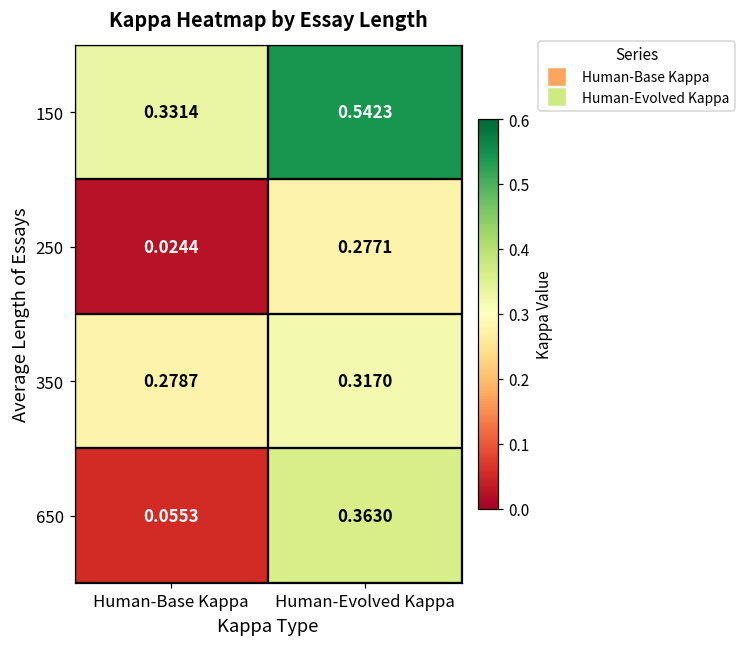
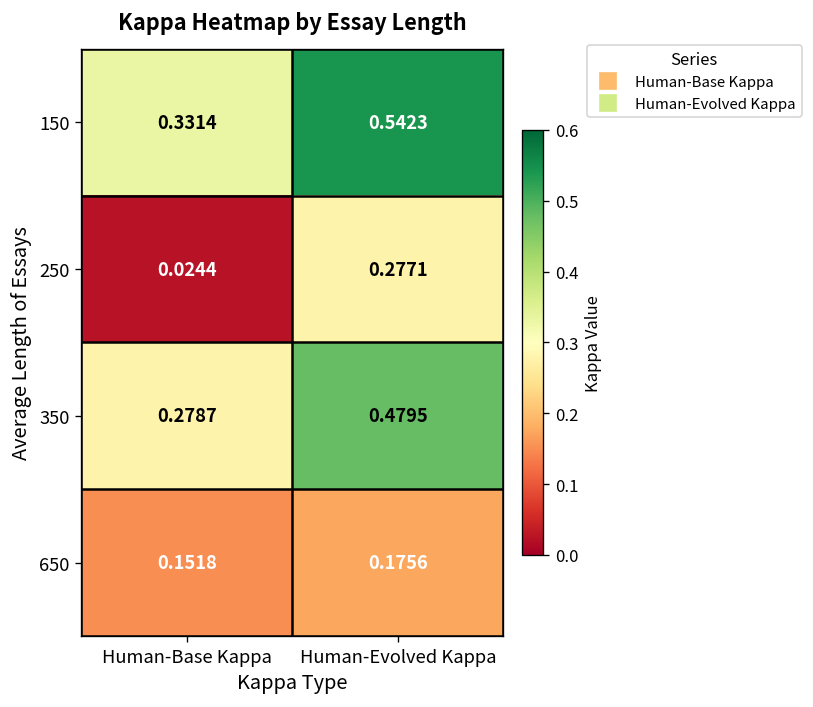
  {
    "150": {
      "Human-Base Kappa": 0.3314,
      "Human-Evolved Kappa": 0.5423
    },
    "250": {
      "Human-Base Kappa": 0.0244,
      "Human-Evolved Kappa": 0.2771
    },
    "350": {
      "Human-Base Kappa": 0.2787,
-     "Human-Evolved Kappa": 0.3170
+     "Human-Evolved Kappa": 0.4795
    },
    "650": {
-     "Human-Base Kappa": 0.0553,
-     "Human-Evolved Kappa": 0.3630
+     "Human-Base Kappa": 0.1518,
+     "Human-Evolved Kappa": 0.1756
    }
  }
